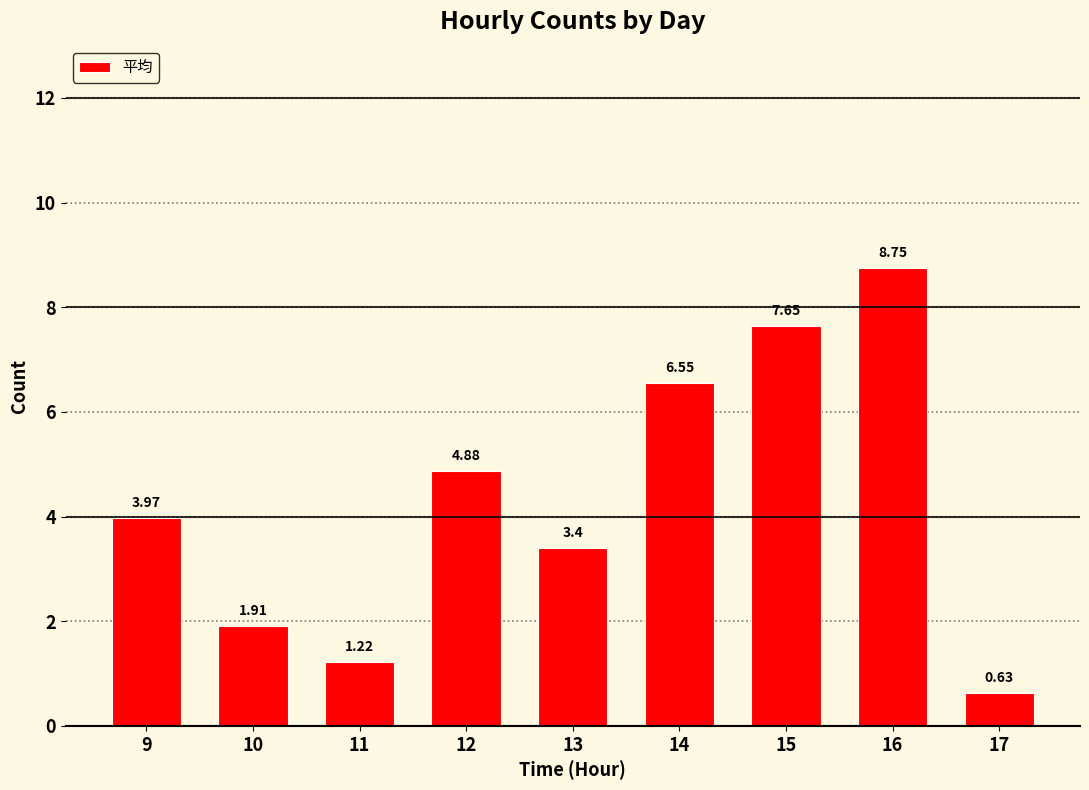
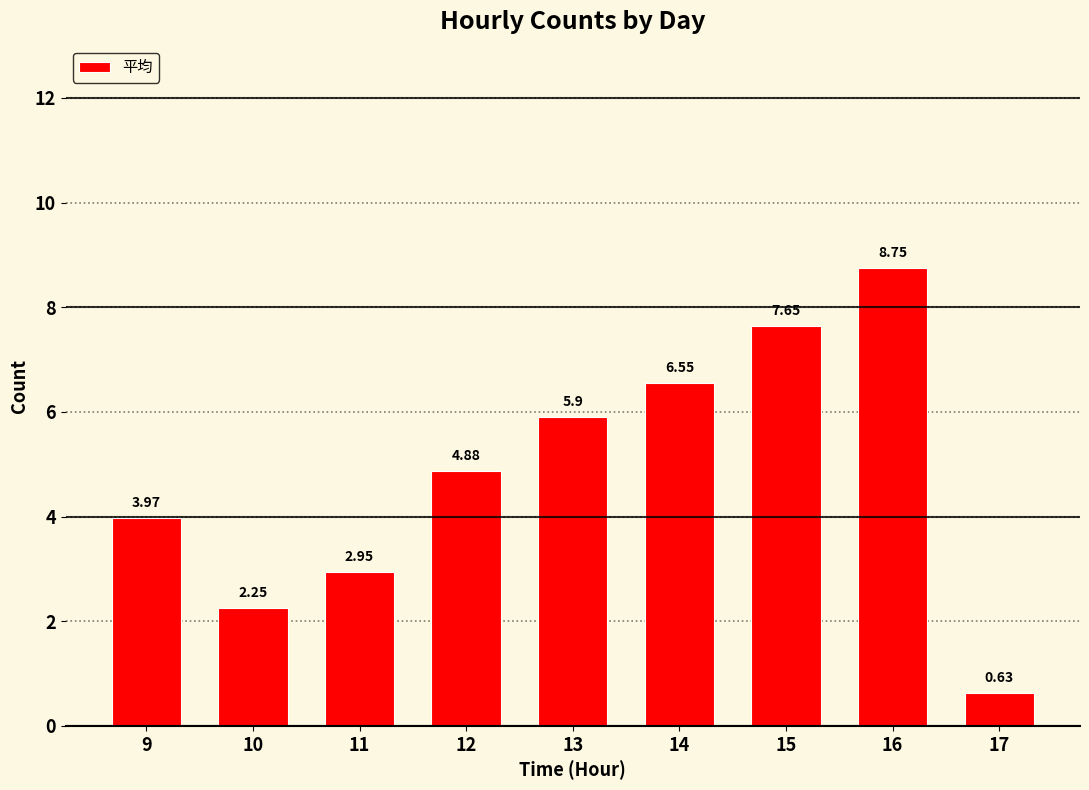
  {
    "9": 3.97,
-   "10": 1.91,
-   "11": 1.22,
+   "10": 2.25,
+   "11": 2.95,
    "12": 4.88,
-   "13": 3.4,
+   "13": 5.9,
    "14": 6.55,
    "15": 7.65,
    "16": 8.75,
    "17": 0.63
  }
